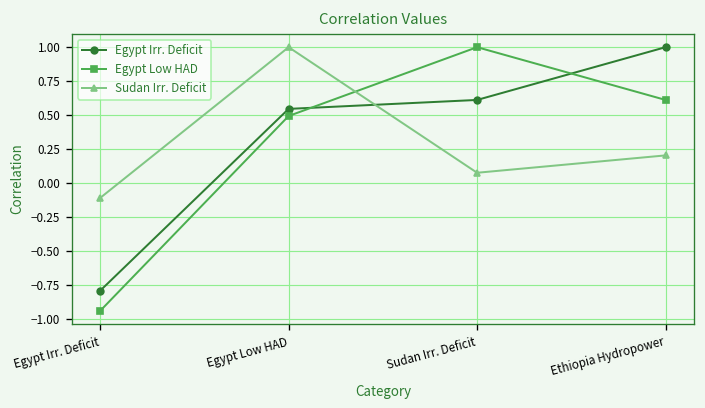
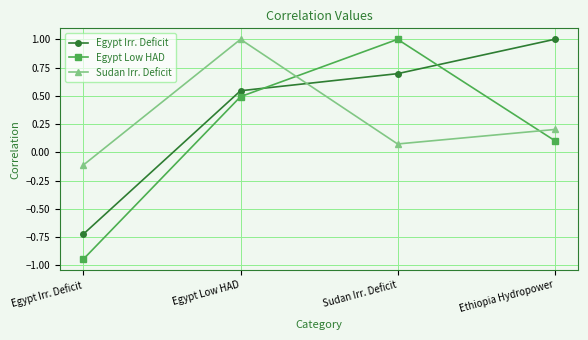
  {
    "Egypt Irr. Deficit": {
-     "Egypt Irr. Deficit": -0.79,
+     "Egypt Irr. Deficit": -0.72,
      "Egypt Low HAD": 0.55,
-     "Sudan Irr. Deficit": 0.61,
+     "Sudan Irr. Deficit": 0.70,
      "Ethiopia Hydropower": 1.00
    },
    "Egypt Low HAD": {
      "Egypt Irr. Deficit": -0.94,
      "Egypt Low HAD": 0.49,
      "Sudan Irr. Deficit": 1.00,
-     "Ethiopia Hydropower": 0.61
+     "Ethiopia Hydropower": 0.10
    },
    "Sudan Irr. Deficit": {
      "Egypt Irr. Deficit": -0.11,
      "Egypt Low HAD": 1.00,
      "Sudan Irr. Deficit": 0.07,
      "Ethiopia Hydropower": 0.20
    }
  }
